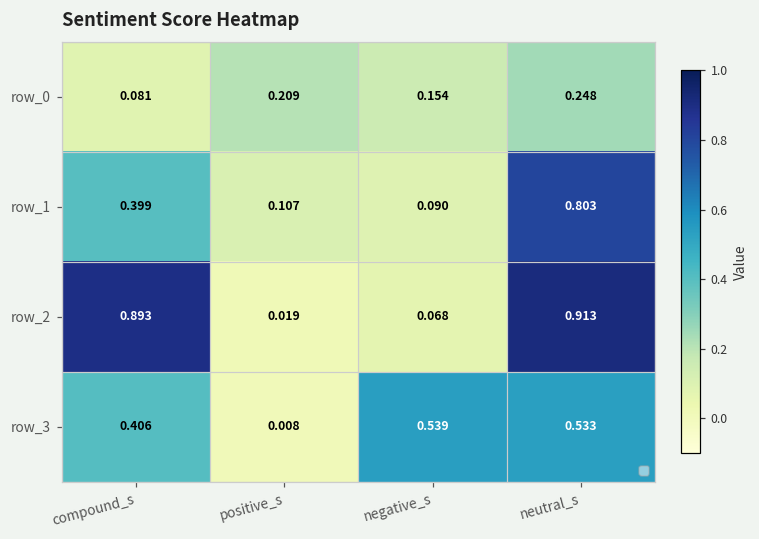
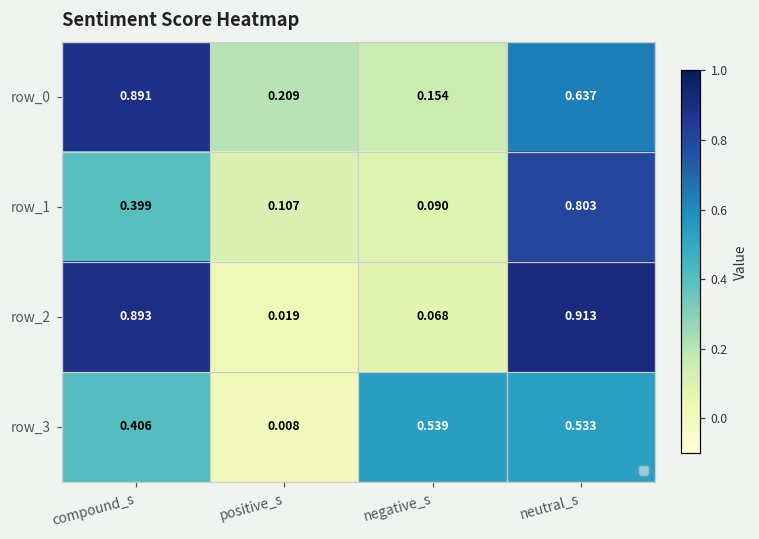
  {
    "row_0": {
-     "compound_s": 0.081,
+     "compound_s": 0.891,
      "positive_s": 0.209,
      "negative_s": 0.154,
-     "neutral_s": 0.248
+     "neutral_s": 0.637
    },
    "row_1": {
      "compound_s": 0.399,
      "positive_s": 0.107,
      "negative_s": 0.090,
      "neutral_s": 0.803
    },
    "row_2": {
      "compound_s": 0.893,
      "positive_s": 0.019,
      "negative_s": 0.068,
      "neutral_s": 0.913
    },
    "row_3": {
      "compound_s": 0.406,
      "positive_s": 0.008,
      "negative_s": 0.539,
      "neutral_s": 0.533
    }
  }
